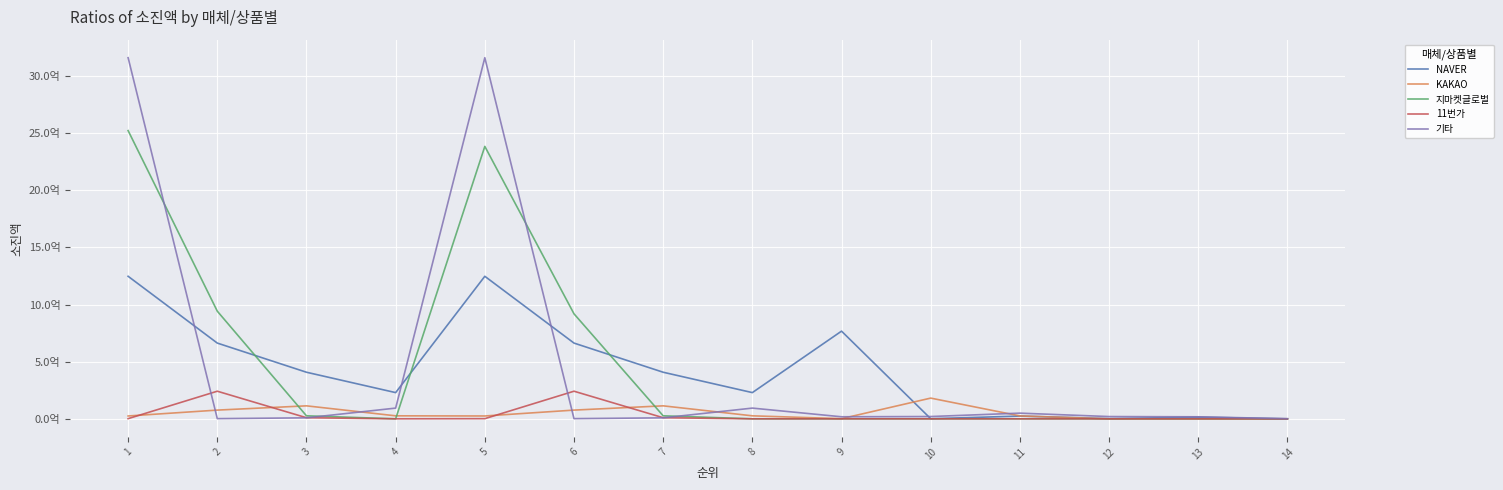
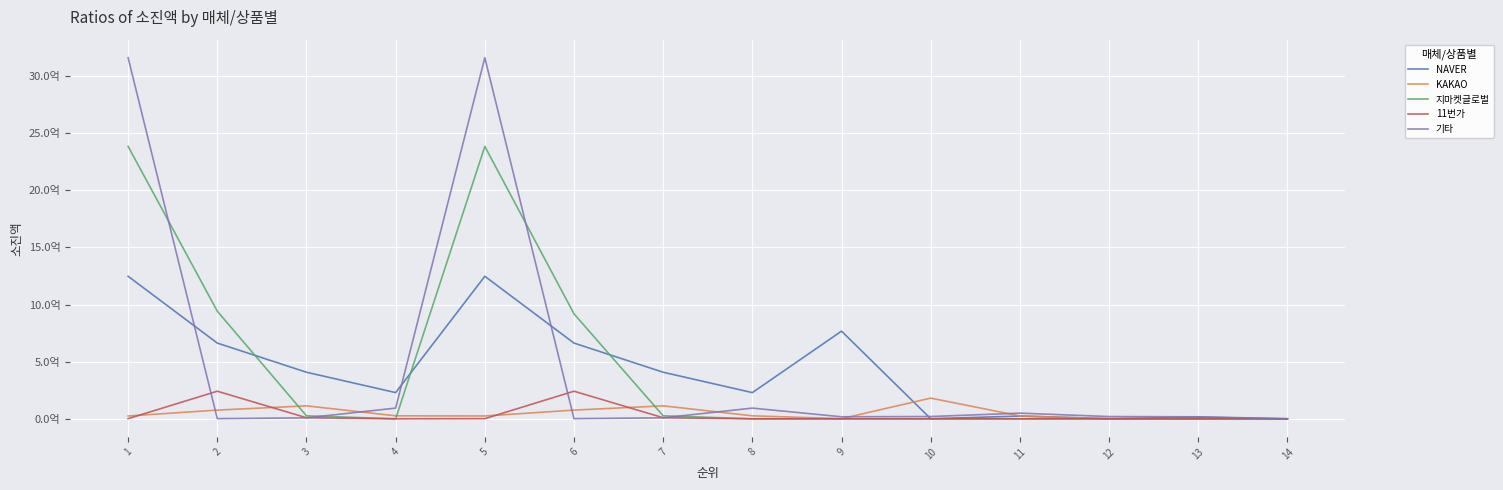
  {
    "지마켓글로벌": {
-     "1": "25.2억",
+     "1": "23.8억",
      "2": "9.4억",
      "5": "23.8억",
      "6": "9.2억"
    }
  }
